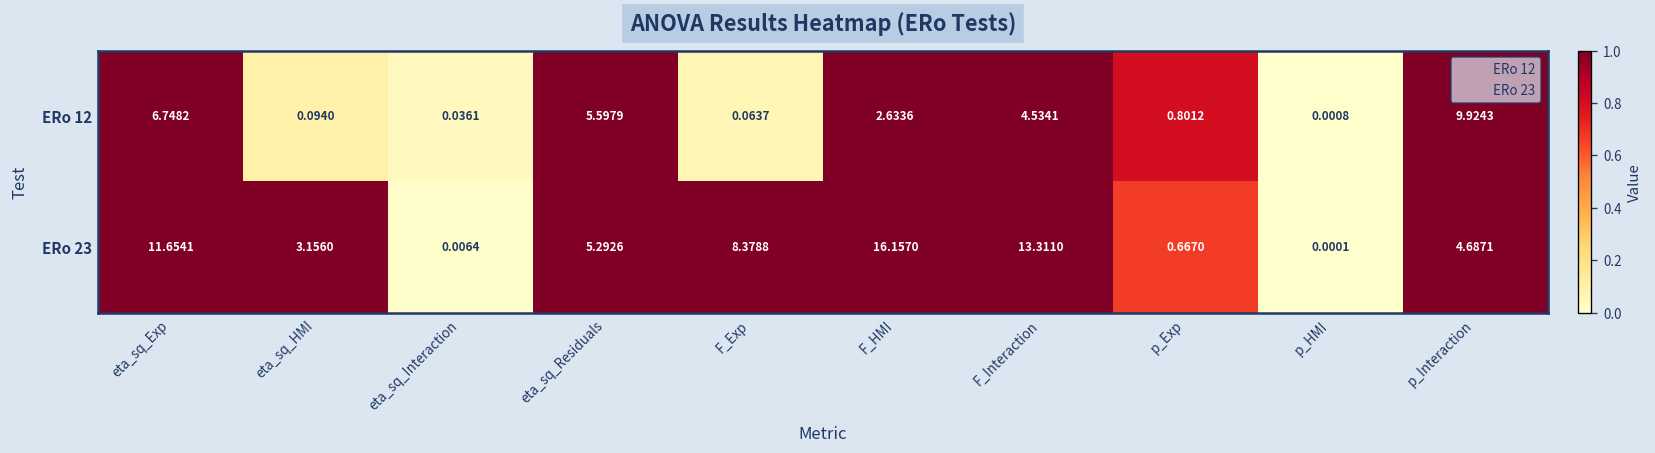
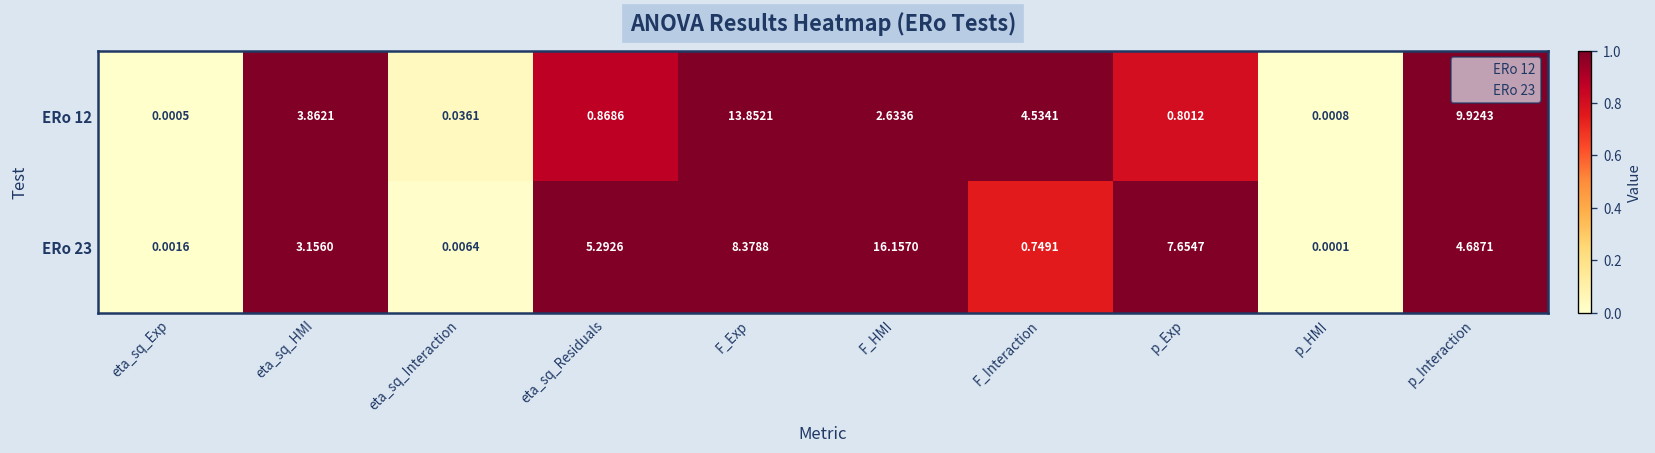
  {
    "ERo 12": {
-     "eta_sq_Exp": 6.7482,
-     "eta_sq_HMI": 0.0940,
+     "eta_sq_Exp": 0.0005,
+     "eta_sq_HMI": 3.8621,
      "eta_sq_Interaction": 0.0361,
-     "eta_sq_Residuals": 5.5979,
-     "F_Exp": 0.0637,
+     "eta_sq_Residuals": 0.8686,
+     "F_Exp": 13.8521,
      "F_HMI": 2.6336,
      "F_Interaction": 4.5341,
      "p_Exp": 0.8012,
      "p_HMI": 0.0008,
      "p_Interaction": 9.9243
    },
    "ERo 23": {
-     "eta_sq_Exp": 11.6541,
+     "eta_sq_Exp": 0.0016,
      "eta_sq_HMI": 3.1560,
      "eta_sq_Interaction": 0.0064,
      "eta_sq_Residuals": 5.2926,
      "F_Exp": 8.3788,
      "F_HMI": 16.1570,
-     "F_Interaction": 13.3110,
-     "p_Exp": 0.6670,
+     "F_Interaction": 0.7491,
+     "p_Exp": 7.6547,
      "p_HMI": 0.0001,
      "p_Interaction": 4.6871
    }
  }
